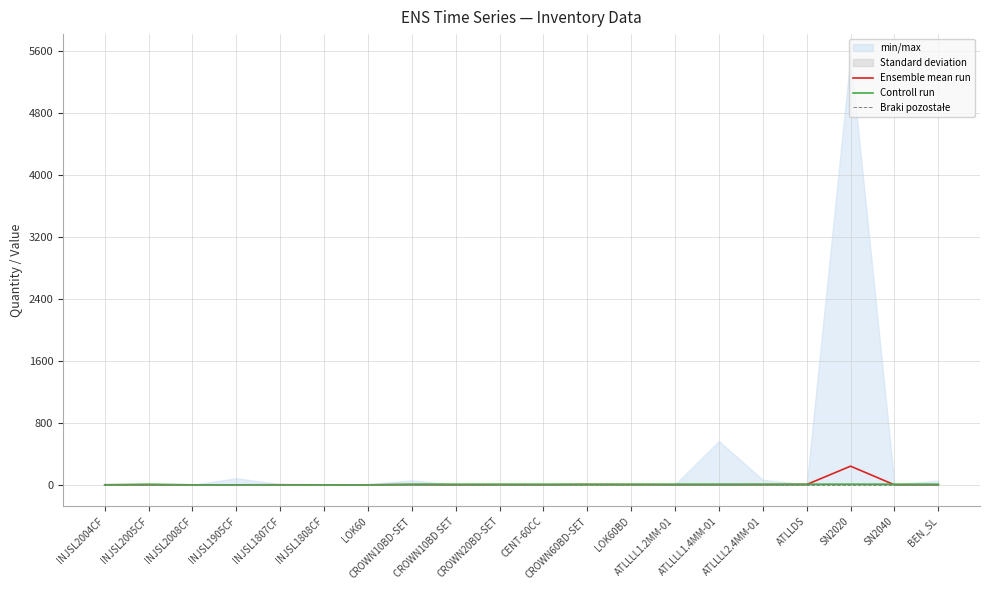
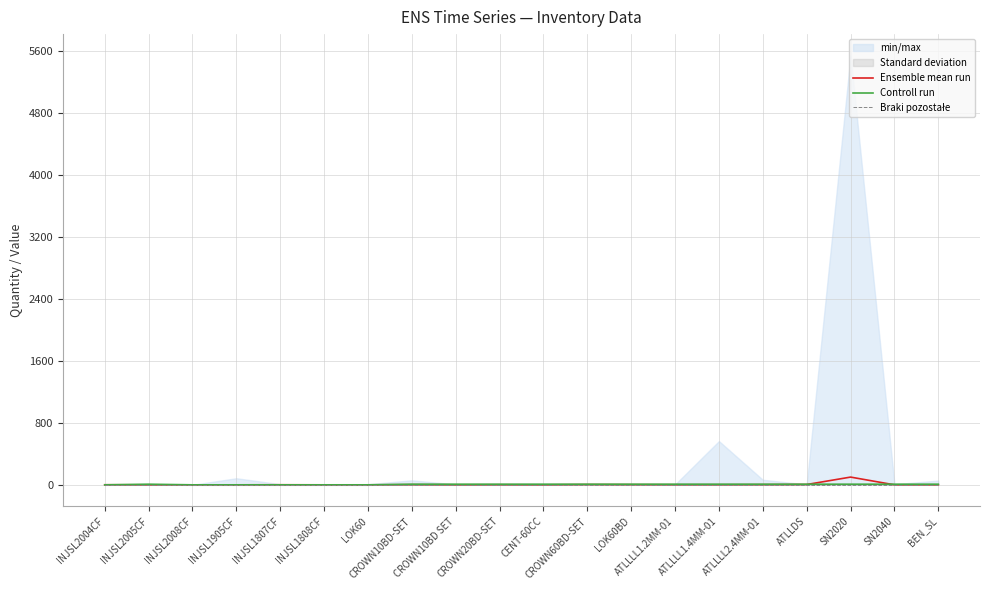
  {
    "Ensemble mean run": {
-     "SN2020": 200
+     "SN2020": 100
    }
  }
